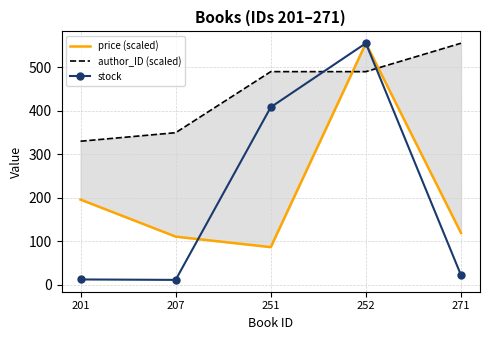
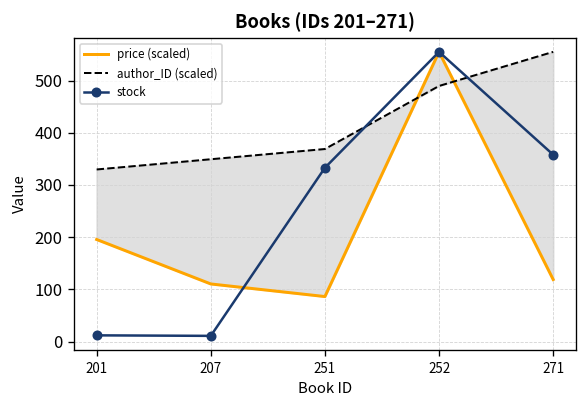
  {
    "price (scaled)": {
      "201": 200,
      "207": 110,
      "251": 90,
      "271": 120
    },
    "author_ID (scaled)": {
-     "251": 490,
+     "251": 370,
      "252": 490
    },
    "stock": {
      "201": 10,
      "207": 10,
-     "251": 410,
-     "271": 20
+     "251": 330,
+     "271": 360
    }
  }
